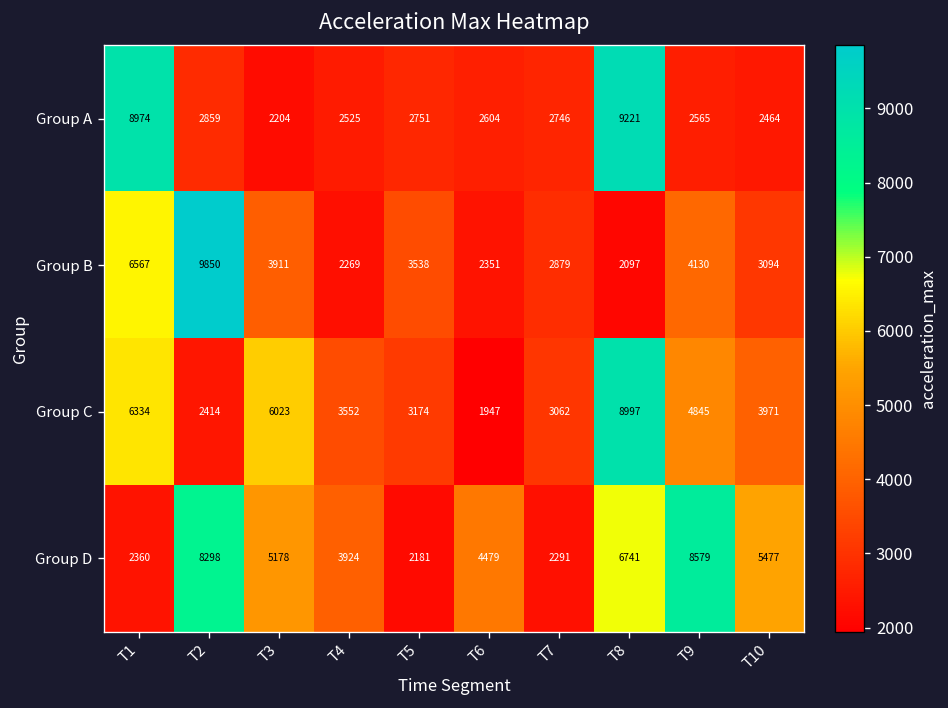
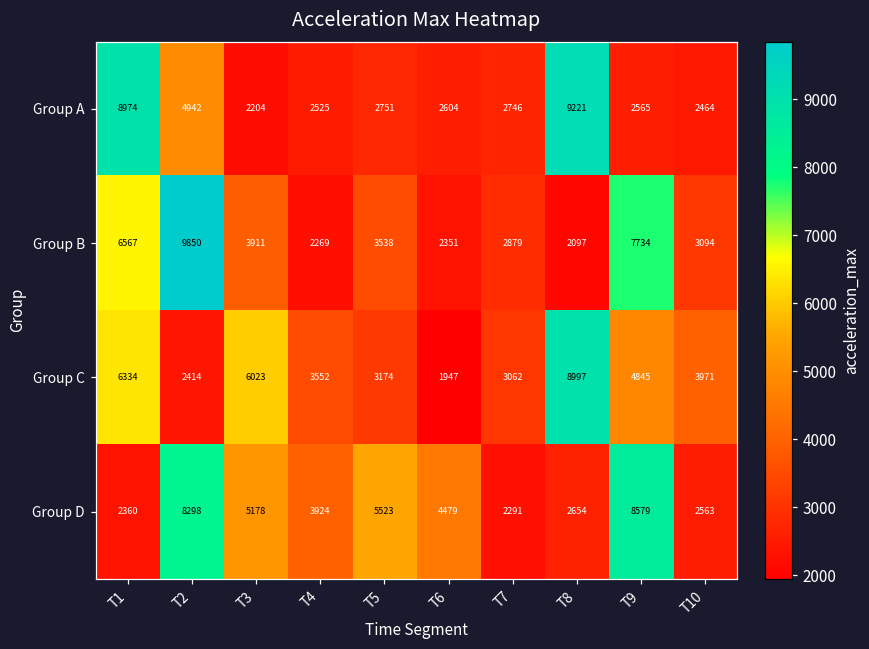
  {
    "Group A": {
      "T1": 8974,
-     "T2": 2859,
+     "T2": 4942,
      "T3": 2204,
      "T4": 2525,
      "T5": 2751,
      "T6": 2604,
      "T7": 2746,
      "T8": 9221,
      "T9": 2565,
      "T10": 2464
    },
    "Group B": {
      "T1": 6567,
      "T2": 9850,
      "T3": 3911,
      "T4": 2269,
      "T5": 3538,
      "T6": 2351,
      "T7": 2879,
      "T8": 2097,
-     "T9": 4130,
+     "T9": 7734,
      "T10": 3094
    },
    "Group C": {
      "T1": 6334,
      "T2": 2414,
      "T3": 6023,
      "T4": 3552,
      "T5": 3174,
      "T6": 1947,
      "T7": 3062,
      "T8": 8997,
      "T9": 4845,
      "T10": 3971
    },
    "Group D": {
      "T1": 2360,
      "T2": 8298,
      "T3": 5178,
      "T4": 3924,
-     "T5": 2181,
+     "T5": 5523,
      "T6": 4479,
      "T7": 2291,
-     "T8": 6741,
+     "T8": 2654,
      "T9": 8579,
-     "T10": 5477
+     "T10": 2563
    }
  }
